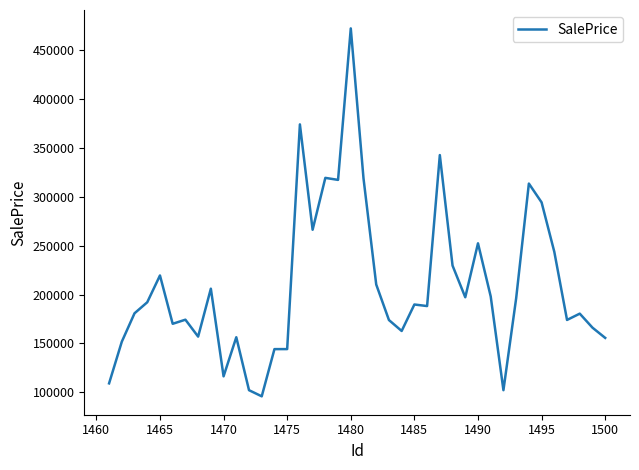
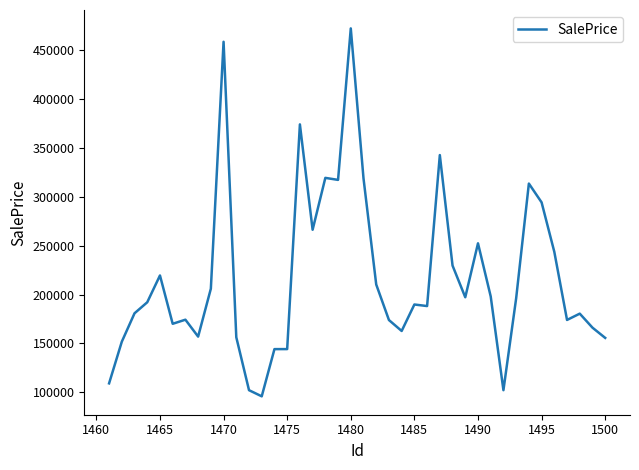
  {
    "1465": 220000,
-   "1470": 120000,
+   "1470": 460000,
    "1475": 140000,
    "1480": 470000,
    "1485": 190000,
    "1490": 250000,
    "1495": 290000,
    "1500": 160000
  }
